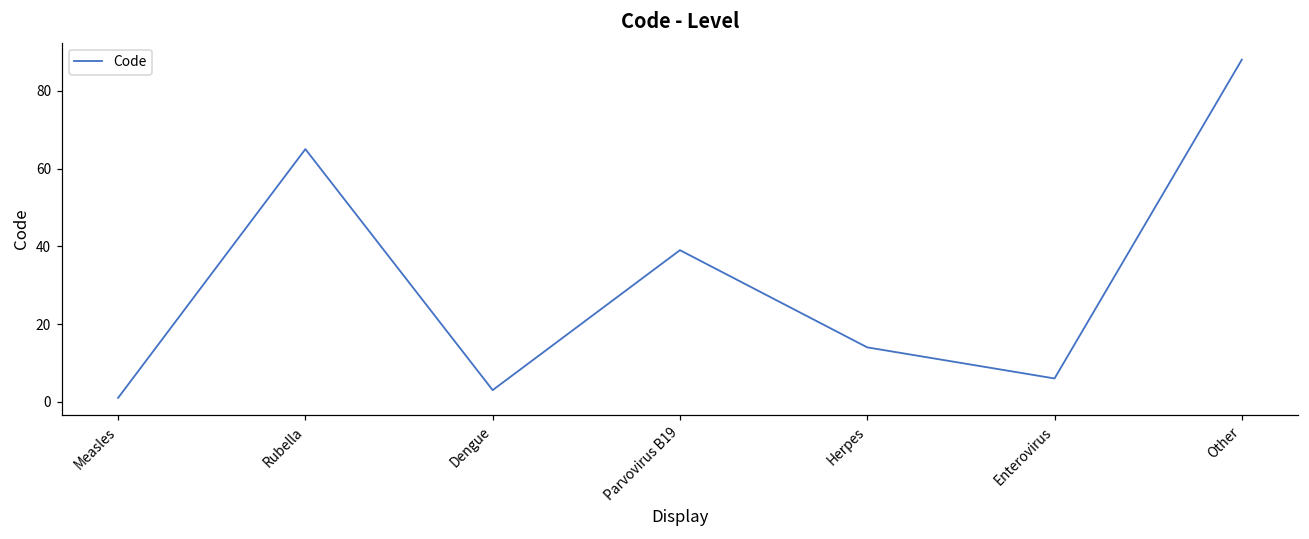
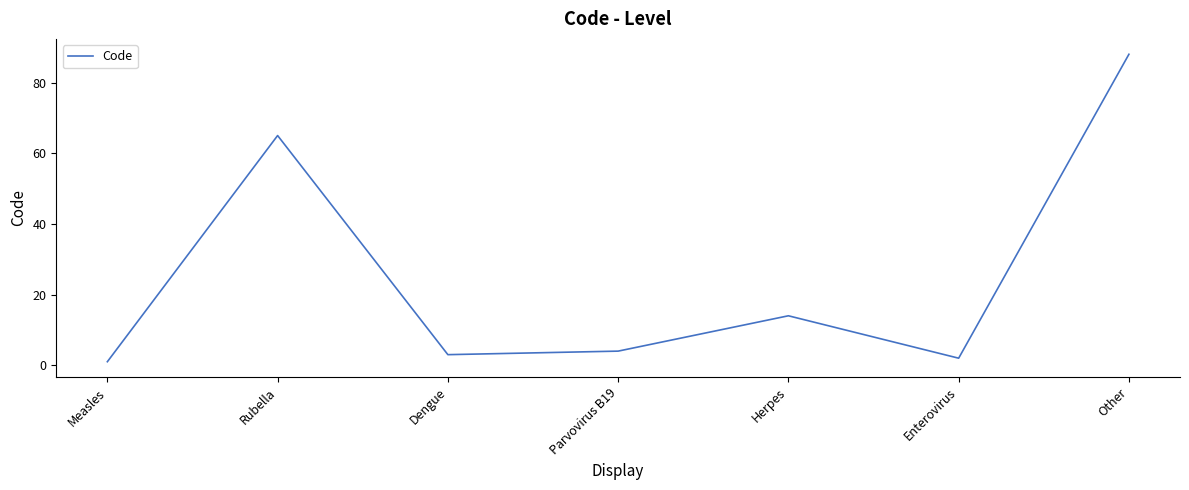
  {
    "Measles": 1,
    "Rubella": 65,
    "Dengue": 3,
-   "Parvovirus B19": 39,
+   "Parvovirus B19": 4,
    "Herpes": 14,
-   "Enterovirus": 6,
+   "Enterovirus": 2,
    "Other": 88
  }
